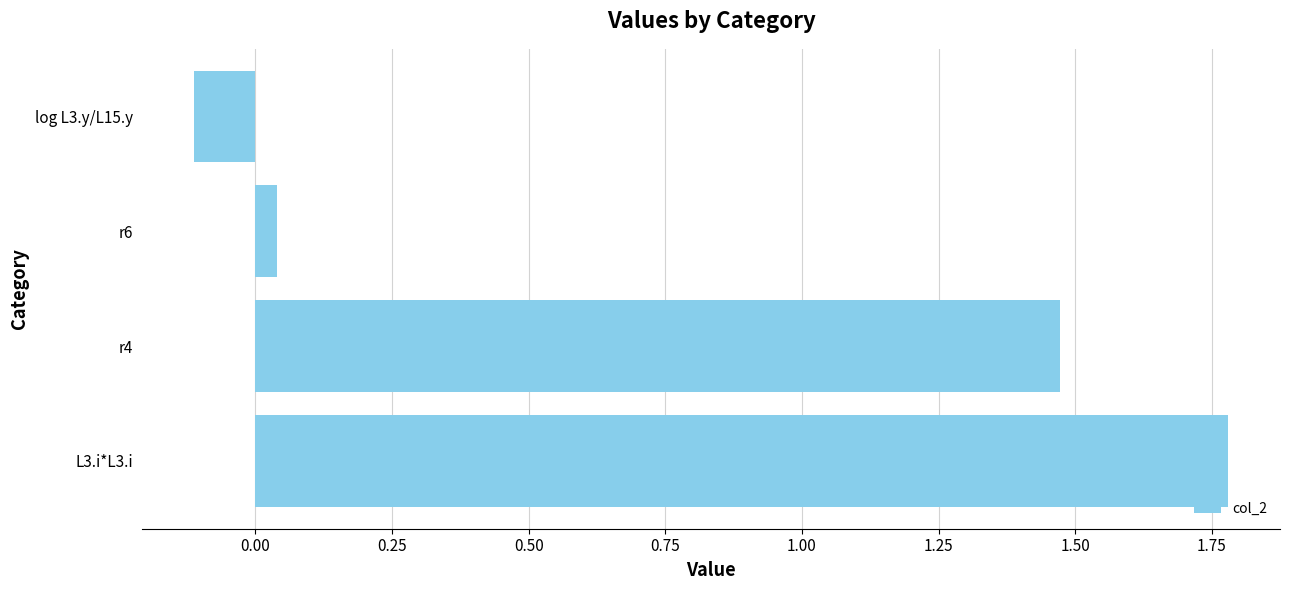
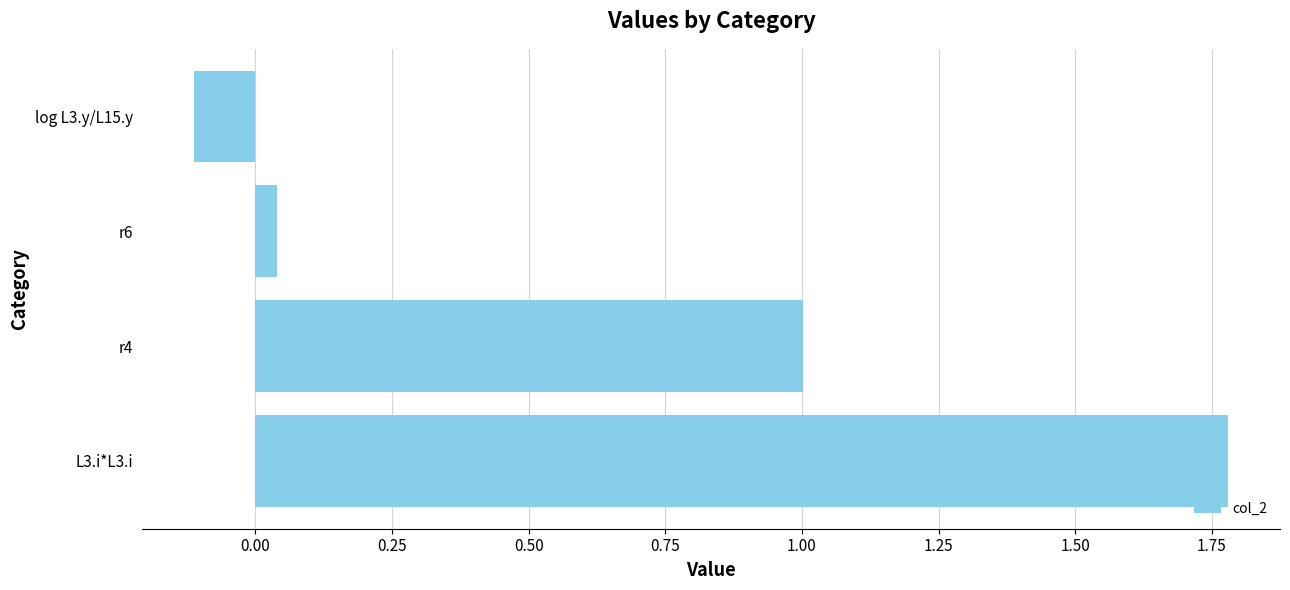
  {
    "log L3.y/L15.y": -0.11,
    "r6": 0.04,
-   "r4": 1.47,
+   "r4": 1.00,
    "L3.i*L3.i": 1.78
  }
